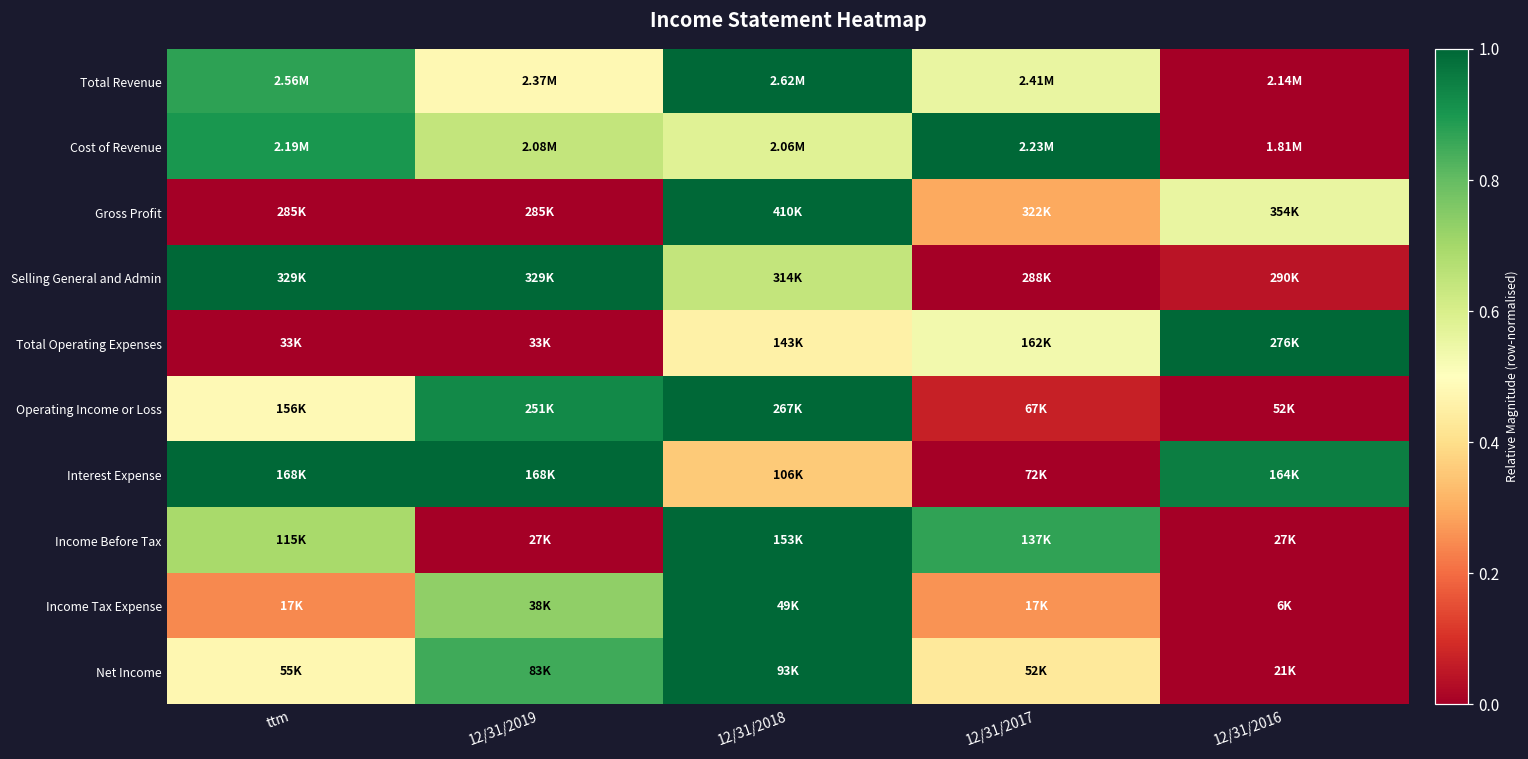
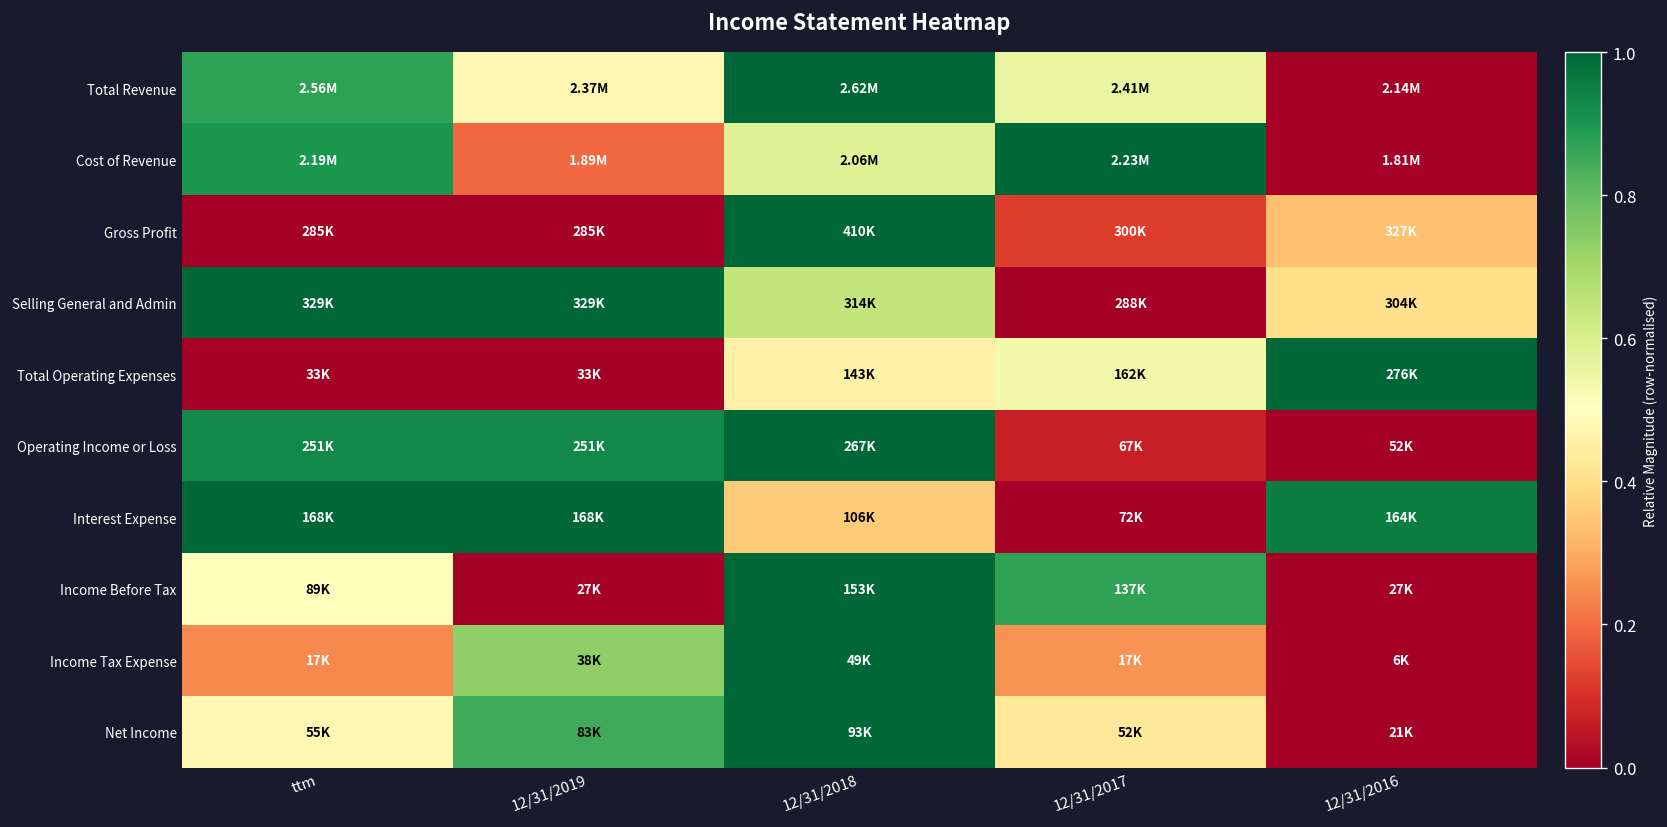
  {
    "Total Revenue": {
      "ttm": "2.56M",
      "12/31/2019": "2.37M",
      "12/31/2018": "2.62M",
      "12/31/2017": "2.41M",
      "12/31/2016": "2.14M"
    },
    "Cost of Revenue": {
      "ttm": "2.19M",
-     "12/31/2019": "2.08M",
+     "12/31/2019": "1.89M",
      "12/31/2018": "2.06M",
      "12/31/2017": "2.23M",
      "12/31/2016": "1.81M"
    },
    "Gross Profit": {
      "ttm": "285K",
      "12/31/2019": "285K",
      "12/31/2018": "410K",
-     "12/31/2017": "322K",
-     "12/31/2016": "354K"
+     "12/31/2017": "300K",
+     "12/31/2016": "327K"
    },
    "Selling General and Admin": {
      "ttm": "329K",
      "12/31/2019": "329K",
      "12/31/2018": "314K",
      "12/31/2017": "288K",
-     "12/31/2016": "290K"
+     "12/31/2016": "304K"
    },
    "Total Operating Expenses": {
      "ttm": "33K",
      "12/31/2019": "33K",
      "12/31/2018": "143K",
      "12/31/2017": "162K",
      "12/31/2016": "276K"
    },
    "Operating Income or Loss": {
-     "ttm": "156K",
+     "ttm": "251K",
      "12/31/2019": "251K",
      "12/31/2018": "267K",
      "12/31/2017": "67K",
      "12/31/2016": "52K"
    },
    "Interest Expense": {
      "ttm": "168K",
      "12/31/2019": "168K",
      "12/31/2018": "106K",
      "12/31/2017": "72K",
      "12/31/2016": "164K"
    },
    "Income Before Tax": {
-     "ttm": "115K",
+     "ttm": "89K",
      "12/31/2019": "27K",
      "12/31/2018": "153K",
      "12/31/2017": "137K",
      "12/31/2016": "27K"
    },
    "Income Tax Expense": {
      "ttm": "17K",
      "12/31/2019": "38K",
      "12/31/2018": "49K",
      "12/31/2017": "17K",
      "12/31/2016": "6K"
    },
    "Net Income": {
      "ttm": "55K",
      "12/31/2019": "83K",
      "12/31/2018": "93K",
      "12/31/2017": "52K",
      "12/31/2016": "21K"
    }
  }
